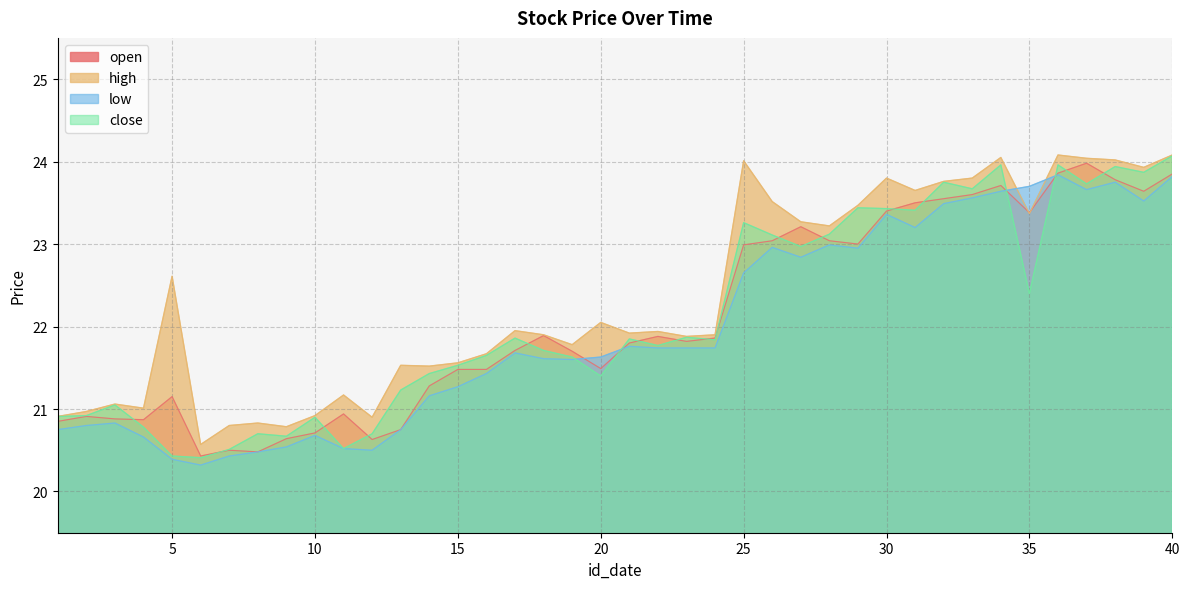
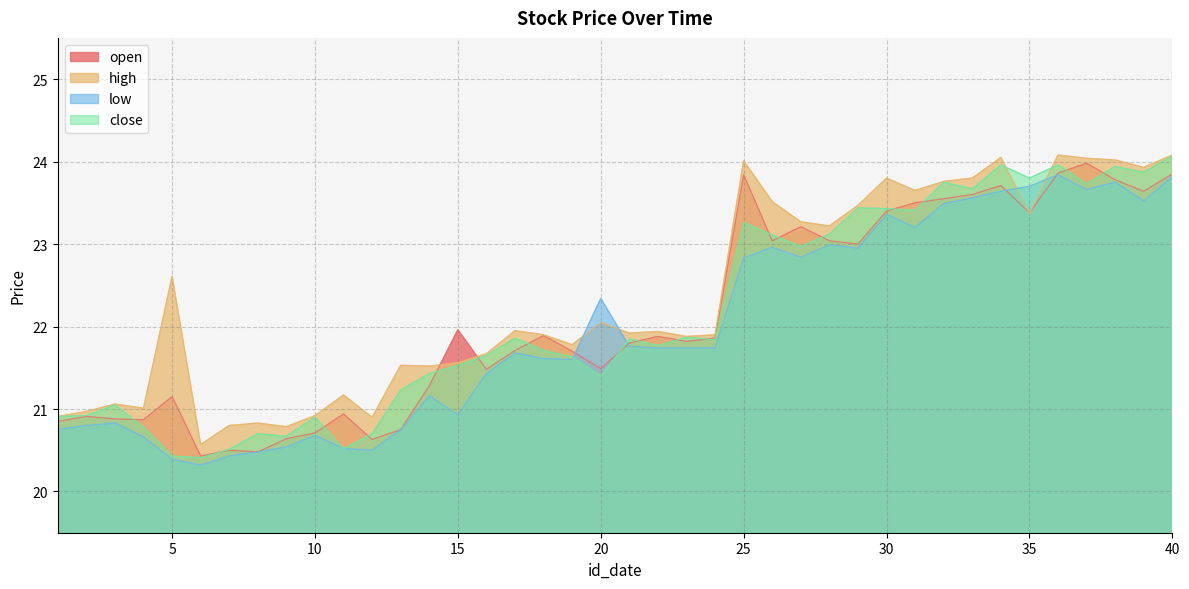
  {
    "open": {
      "5": 21.2,
-     "15": 21.5,
+     "15": 22.0,
      "20": 21.5,
-     "25": 23.0
+     "25": 23.8
    },
    "high": {
      "5": 22.6,
      "20": 22.1,
      "25": 24.0,
      "30": 23.8
    },
    "low": {
      "5": 20.4,
-     "15": 21.3,
-     "20": 21.6,
-     "25": 22.7,
+     "15": 20.9,
+     "20": 22.3,
+     "25": 22.8,
      "30": 23.4,
      "35": 23.7
    },
    "close": {
      "5": 20.4,
      "20": 21.4,
      "25": 23.3,
-     "35": 22.4
+     "35": 23.8
    }
  }
